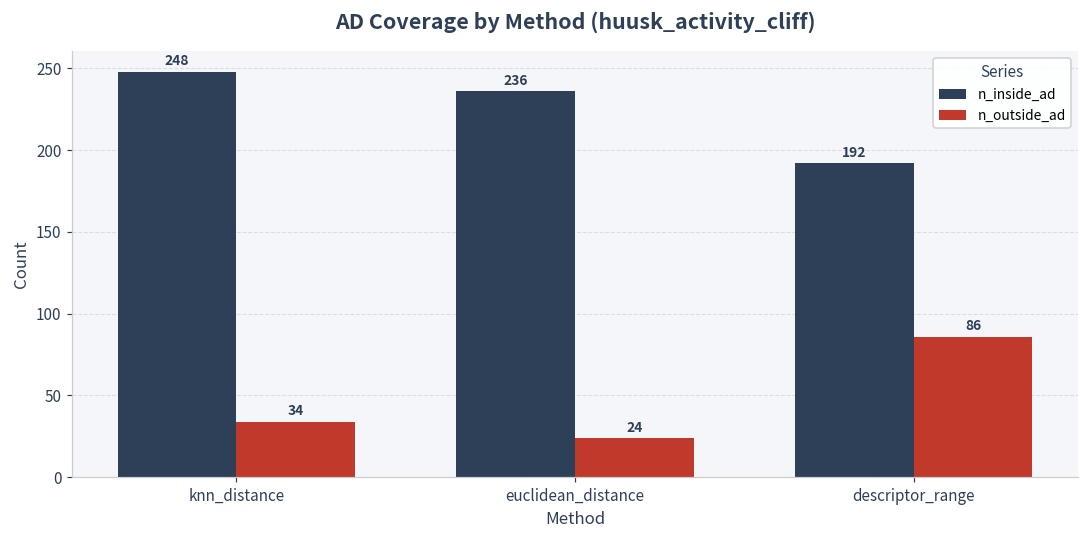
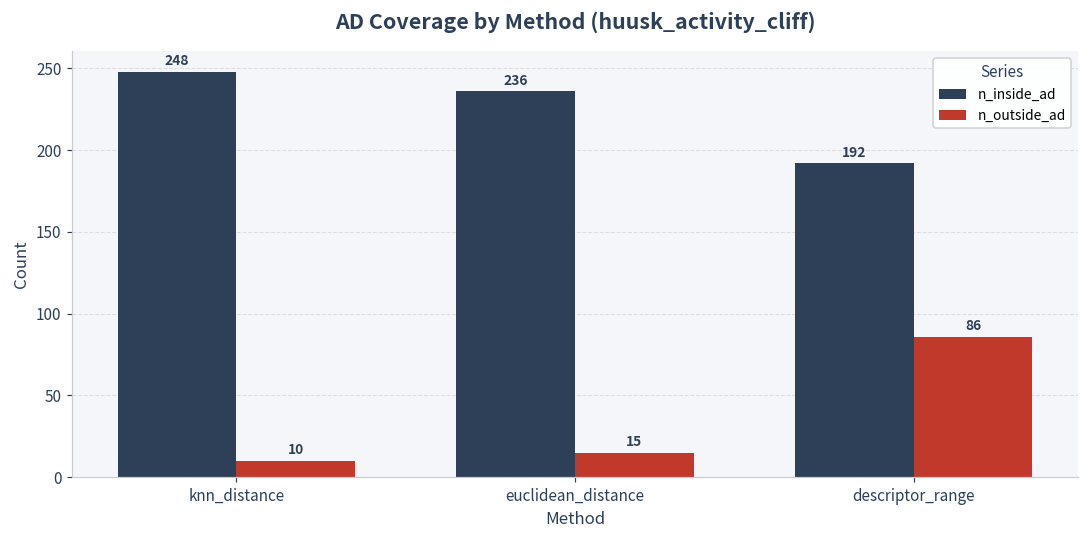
  {
    "n_inside_ad": {
      "knn_distance": 248,
      "euclidean_distance": 236,
      "descriptor_range": 192
    },
    "n_outside_ad": {
-     "knn_distance": 34,
-     "euclidean_distance": 24,
+     "knn_distance": 10,
+     "euclidean_distance": 15,
      "descriptor_range": 86
    }
  }
